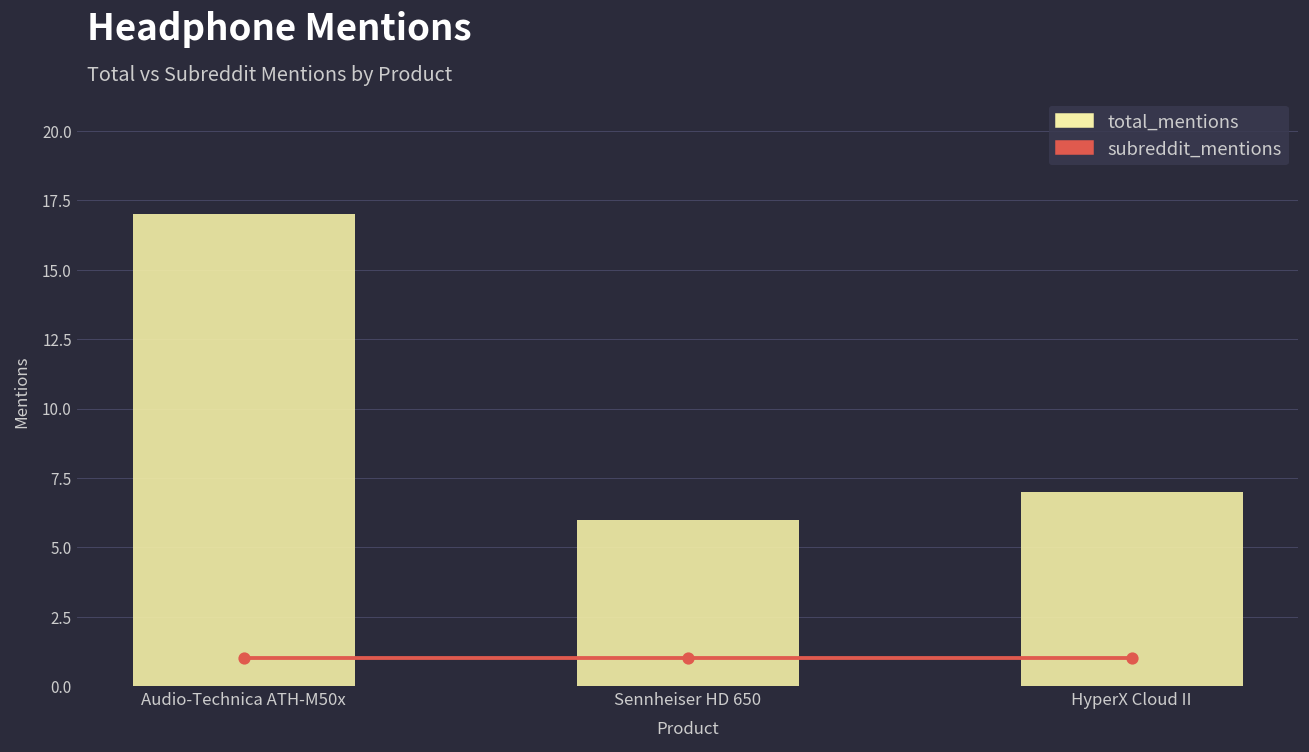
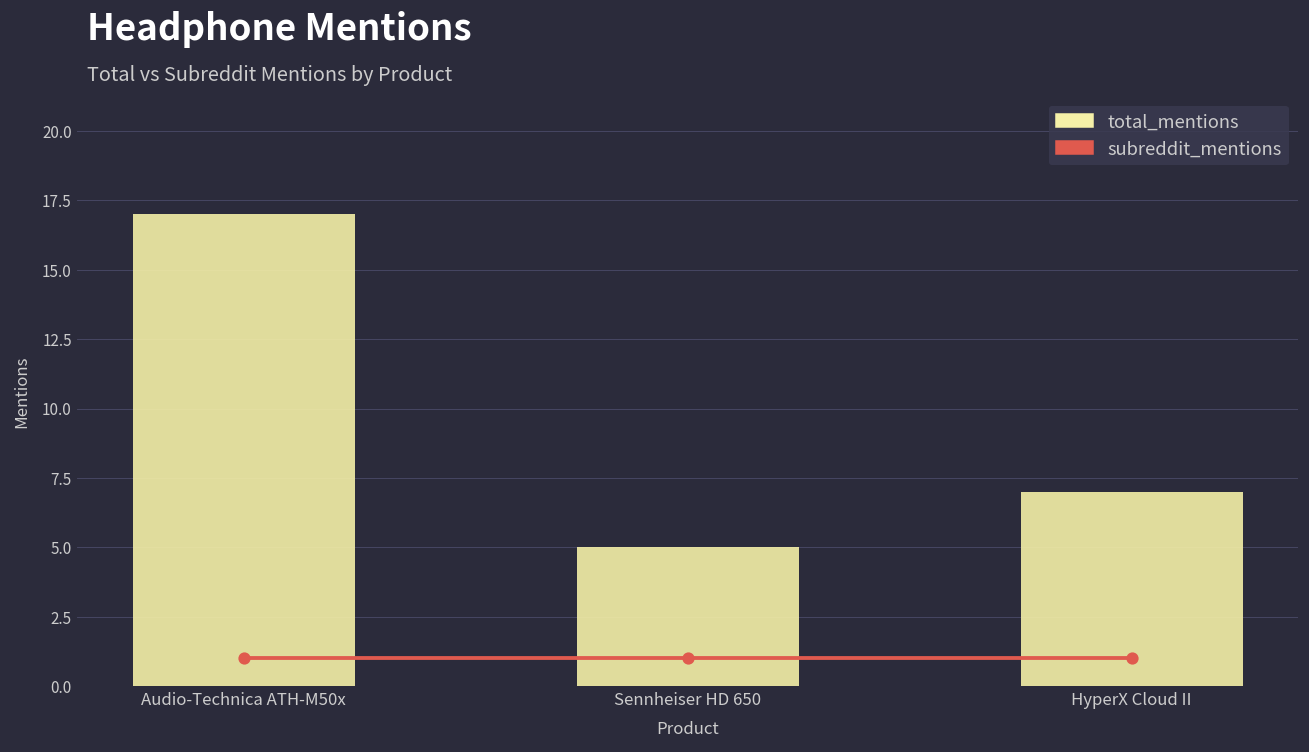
  {
    "subreddit_mentions": {
      "Audio-Technica ATH-M50x": 1,
      "Sennheiser HD 650": 1,
      "HyperX Cloud II": 1
    },
    "total_mentions": {
      "Audio-Technica ATH-M50x": 17,
-     "Sennheiser HD 650": 6,
+     "Sennheiser HD 650": 5,
      "HyperX Cloud II": 7
    }
  }
